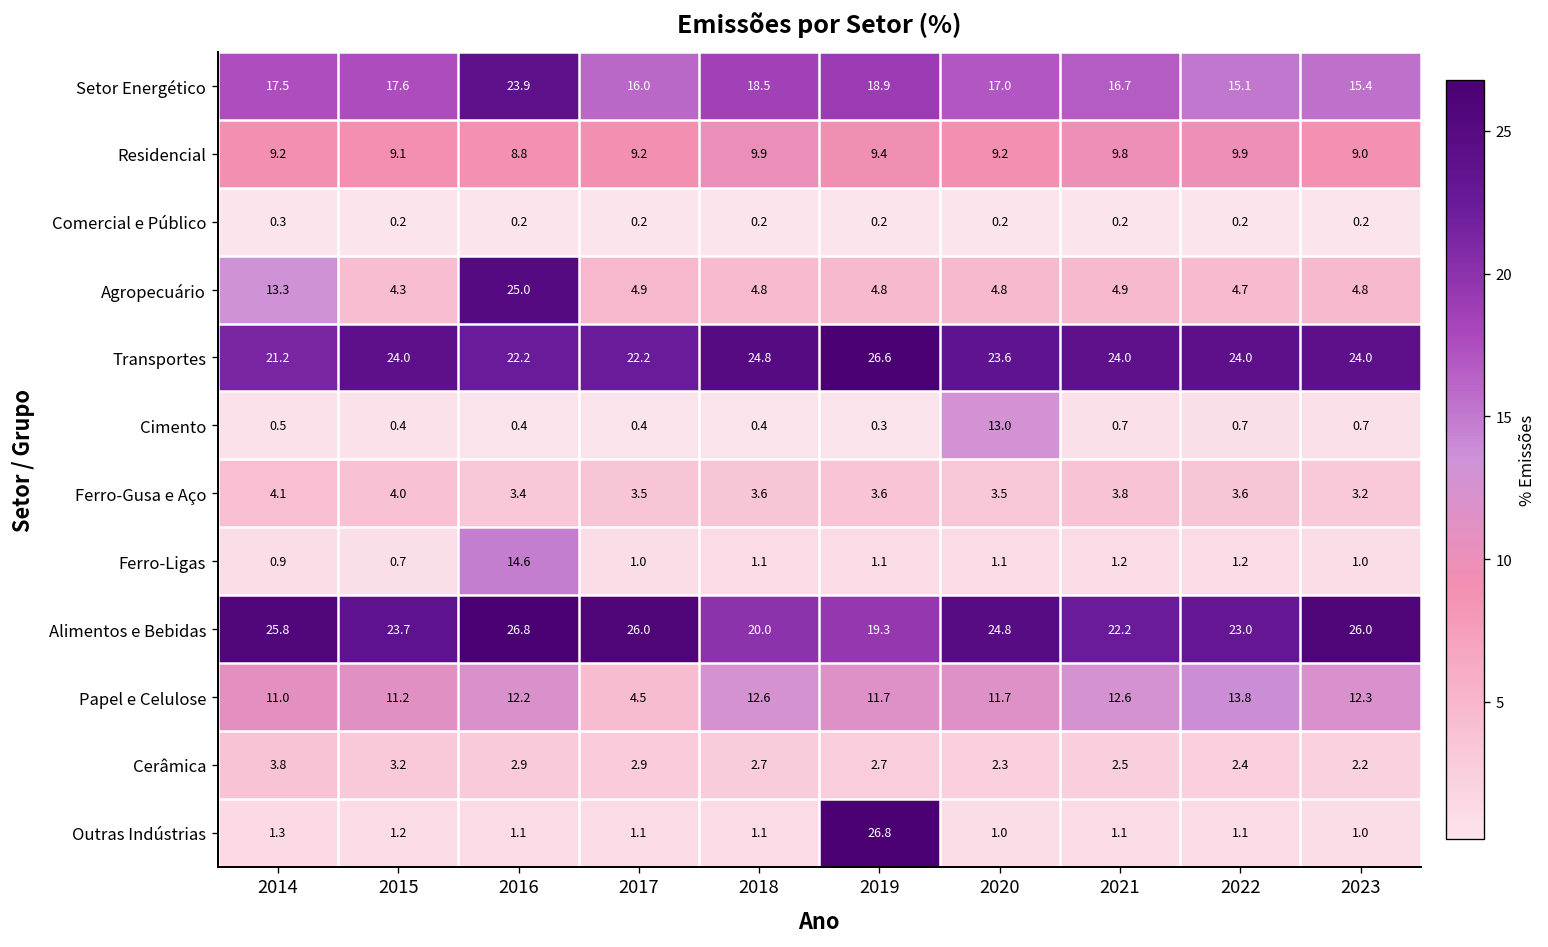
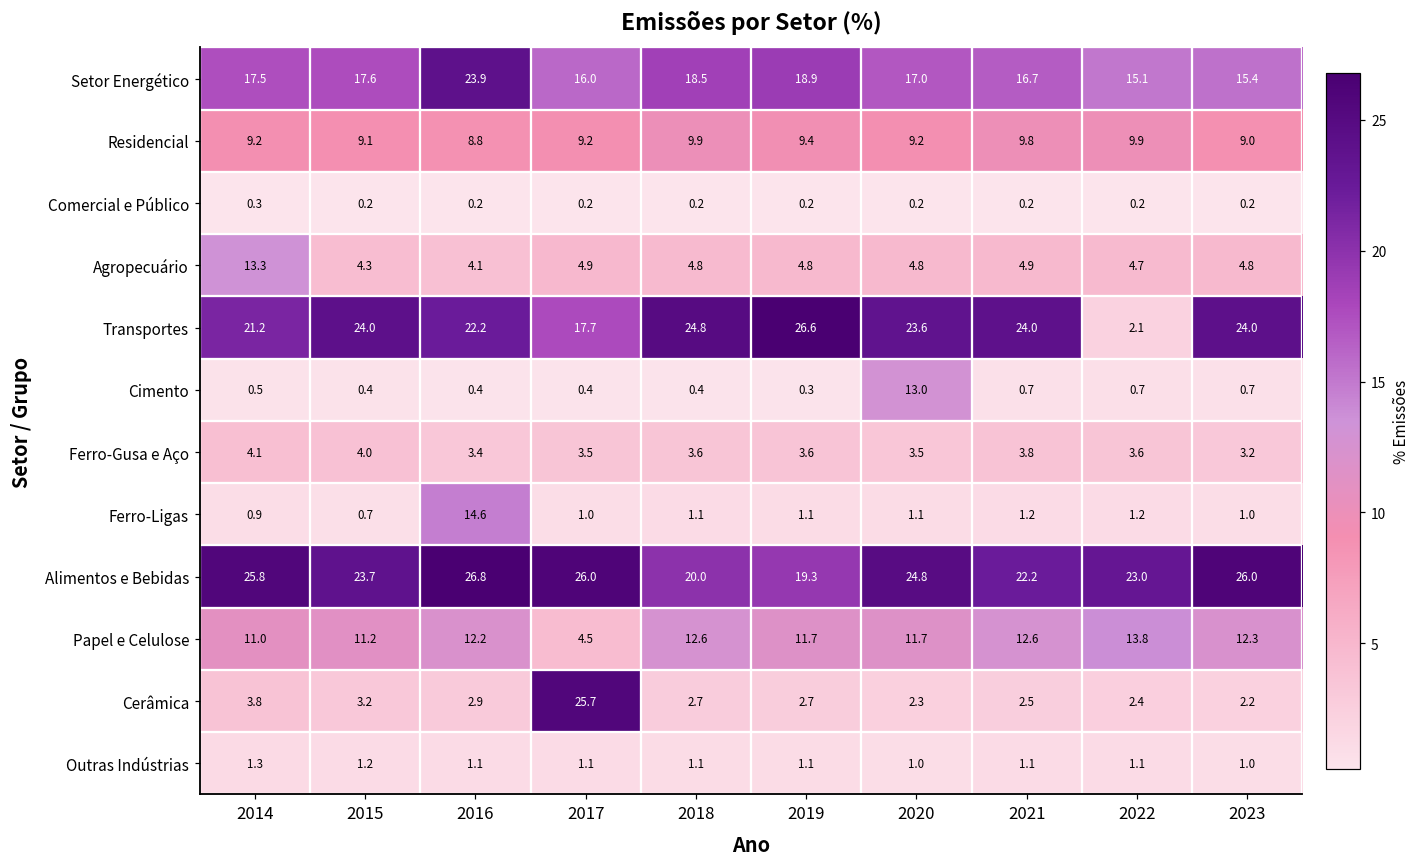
  {
    "Setor Energético": {
      "2014": 17.5,
      "2015": 17.6,
      "2016": 23.9,
      "2017": 16.0,
      "2018": 18.5,
      "2019": 18.9,
      "2020": 17.0,
      "2021": 16.7,
      "2022": 15.1,
      "2023": 15.4
    },
    "Residencial": {
      "2014": 9.2,
      "2015": 9.1,
      "2016": 8.8,
      "2017": 9.2,
      "2018": 9.9,
      "2019": 9.4,
      "2020": 9.2,
      "2021": 9.8,
      "2022": 9.9,
      "2023": 9.0
    },
    "Comercial e Público": {
      "2014": 0.3,
      "2015": 0.2,
      "2016": 0.2,
      "2017": 0.2,
      "2018": 0.2,
      "2019": 0.2,
      "2020": 0.2,
      "2021": 0.2,
      "2022": 0.2,
      "2023": 0.2
    },
    "Agropecuário": {
      "2014": 13.3,
      "2015": 4.3,
-     "2016": 25.0,
+     "2016": 4.1,
      "2017": 4.9,
      "2018": 4.8,
      "2019": 4.8,
      "2020": 4.8,
      "2021": 4.9,
      "2022": 4.7,
      "2023": 4.8
    },
    "Transportes": {
      "2014": 21.2,
      "2015": 24.0,
      "2016": 22.2,
-     "2017": 22.2,
+     "2017": 17.7,
      "2018": 24.8,
      "2019": 26.6,
      "2020": 23.6,
      "2021": 24.0,
-     "2022": 24.0,
+     "2022": 2.1,
      "2023": 24.0
    },
    "Cimento": {
      "2014": 0.5,
      "2015": 0.4,
      "2016": 0.4,
      "2017": 0.4,
      "2018": 0.4,
      "2019": 0.3,
      "2020": 13.0,
      "2021": 0.7,
      "2022": 0.7,
      "2023": 0.7
    },
    "Ferro-Gusa e Aço": {
      "2014": 4.1,
      "2015": 4.0,
      "2016": 3.4,
      "2017": 3.5,
      "2018": 3.6,
      "2019": 3.6,
      "2020": 3.5,
      "2021": 3.8,
      "2022": 3.6,
      "2023": 3.2
    },
    "Ferro-Ligas": {
      "2014": 0.9,
      "2015": 0.7,
      "2016": 14.6,
      "2017": 1.0,
      "2018": 1.1,
      "2019": 1.1,
      "2020": 1.1,
      "2021": 1.2,
      "2022": 1.2,
      "2023": 1.0
    },
    "Alimentos e Bebidas": {
      "2014": 25.8,
      "2015": 23.7,
      "2016": 26.8,
      "2017": 26.0,
      "2018": 20.0,
      "2019": 19.3,
      "2020": 24.8,
      "2021": 22.2,
      "2022": 23.0,
      "2023": 26.0
    },
    "Papel e Celulose": {
      "2014": 11.0,
      "2015": 11.2,
      "2016": 12.2,
      "2017": 4.5,
      "2018": 12.6,
      "2019": 11.7,
      "2020": 11.7,
      "2021": 12.6,
      "2022": 13.8,
      "2023": 12.3
    },
    "Cerâmica": {
      "2014": 3.8,
      "2015": 3.2,
      "2016": 2.9,
-     "2017": 2.9,
+     "2017": 25.7,
      "2018": 2.7,
      "2019": 2.7,
      "2020": 2.3,
      "2021": 2.5,
      "2022": 2.4,
      "2023": 2.2
    },
    "Outras Indústrias": {
      "2014": 1.3,
      "2015": 1.2,
      "2016": 1.1,
      "2017": 1.1,
      "2018": 1.1,
-     "2019": 26.8,
+     "2019": 1.1,
      "2020": 1.0,
      "2021": 1.1,
      "2022": 1.1,
      "2023": 1.0
    }
  }
